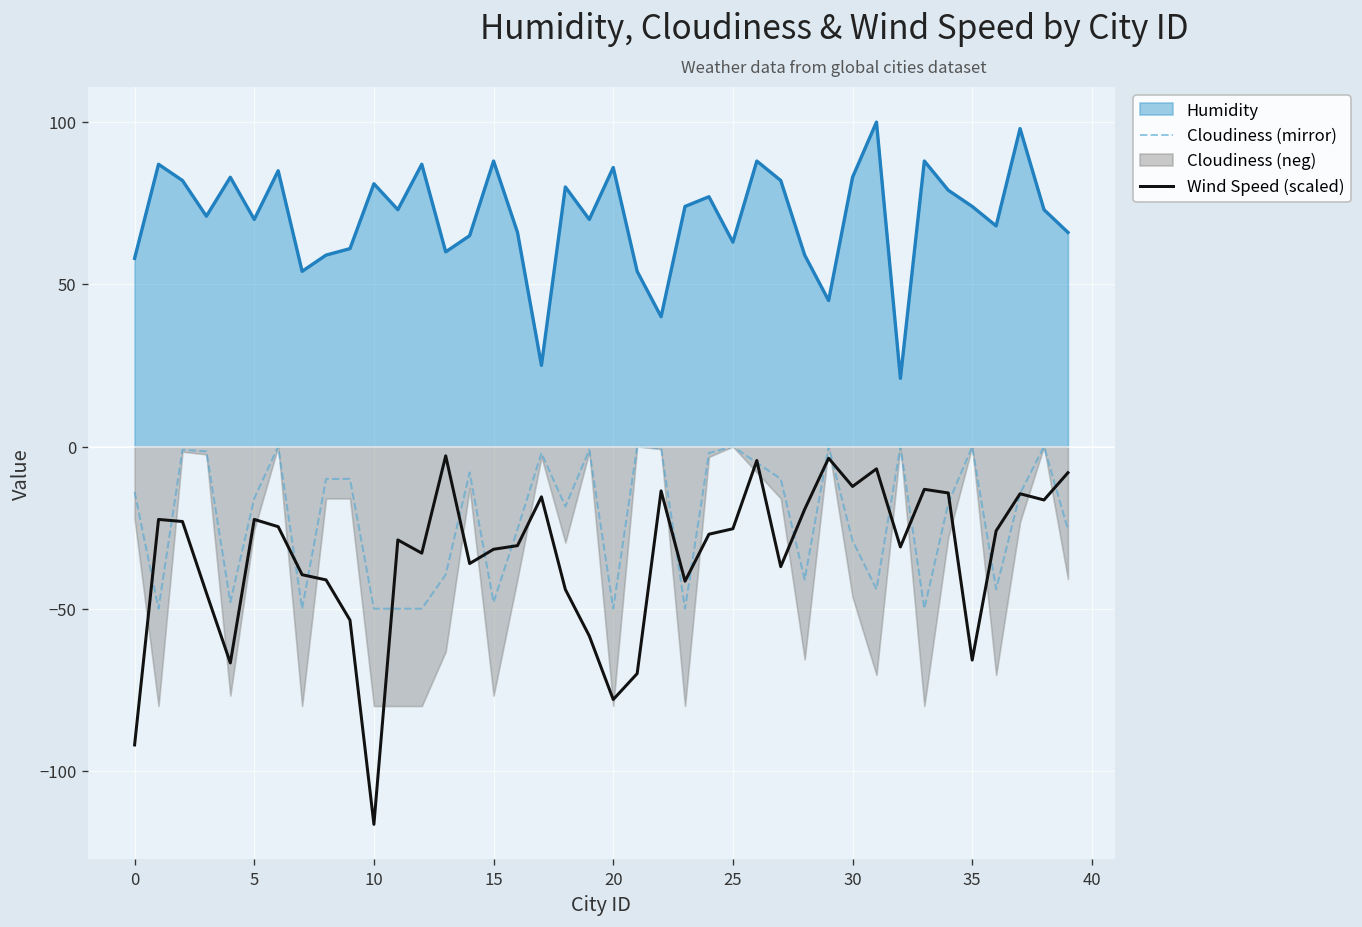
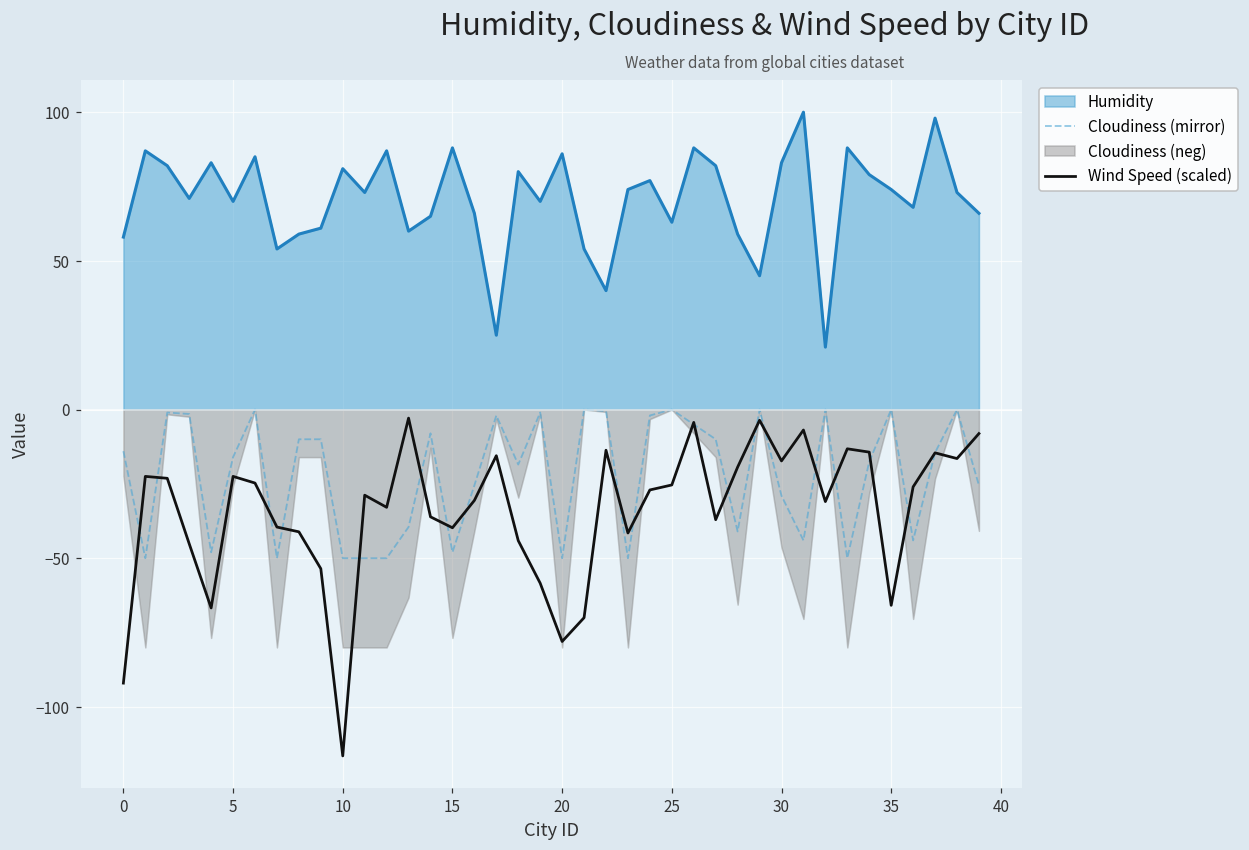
  {
    "Wind Speed (scaled)": {
      "0": -92,
      "5": -22,
      "10": -116,
-     "15": -32,
+     "15": -40,
      "20": -78,
      "25": -25,
-     "30": -12,
+     "30": -17,
      "35": -66
    }
  }
